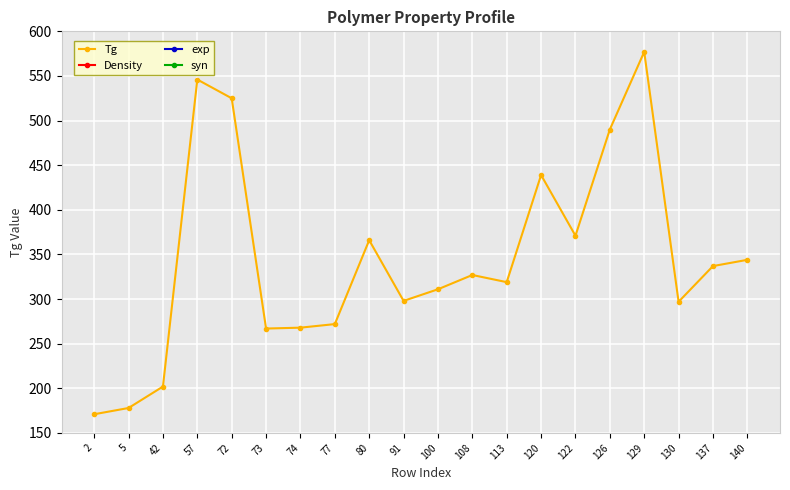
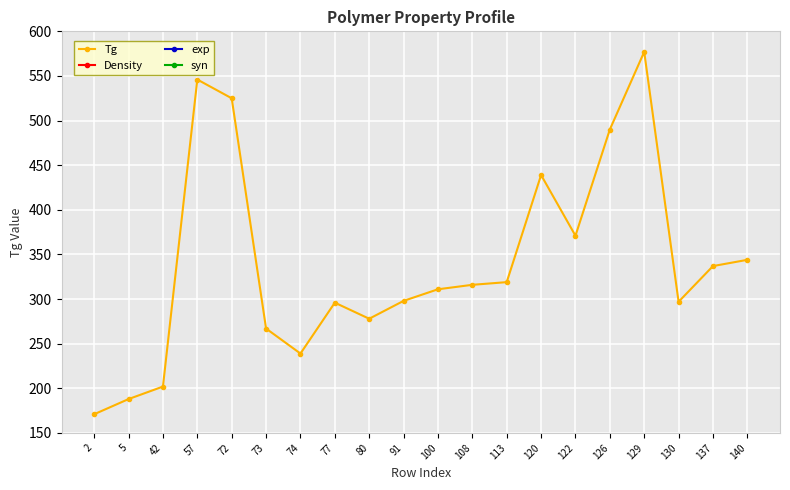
  {
    "Tg": {
      "2": 170,
-     "5": 180,
+     "5": 190,
      "42": 200,
      "57": 550,
      "72": 530,
      "73": 270,
-     "74": 270,
-     "77": 270,
-     "80": 370,
+     "74": 240,
+     "77": 300,
+     "80": 280,
      "91": 300,
      "100": 310,
-     "108": 330,
+     "108": 320,
      "113": 320,
      "120": 440,
      "122": 370,
      "126": 490,
      "129": 580,
      "130": 300,
      "137": 340,
      "140": 340
    }
  }
